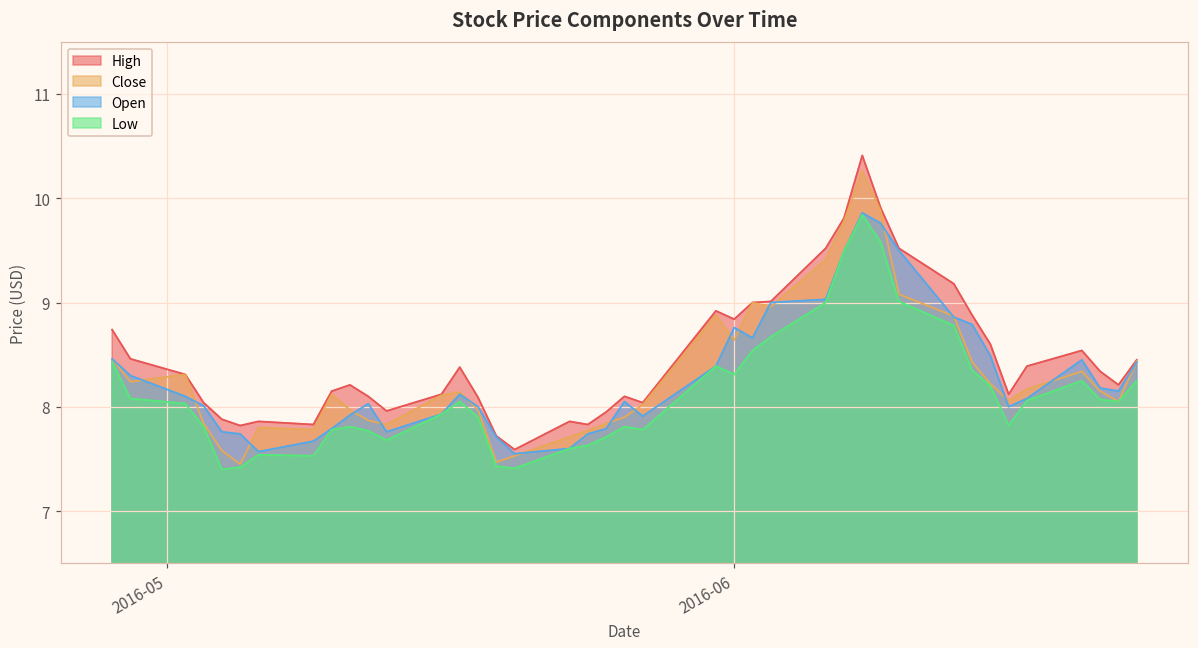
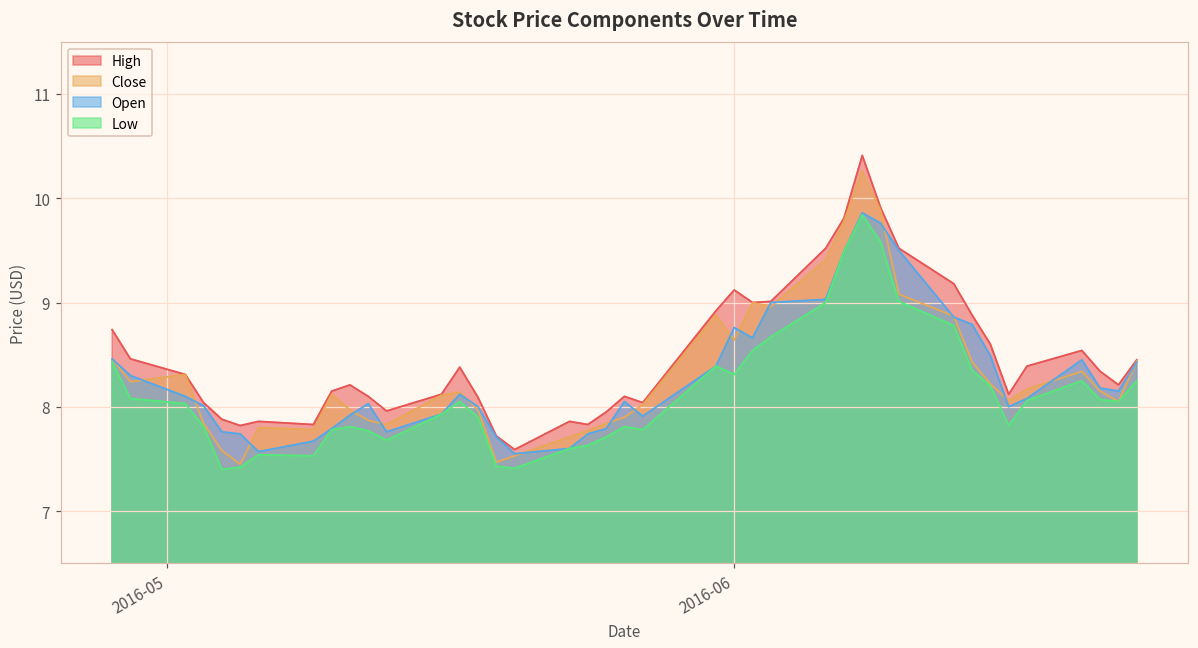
  {
    "High": {
-     "2016-06": 8.8
+     "2016-06": 9.1
    },
    "Close": {
      "2016-06": 8.6
    },
    "Open": {
      "2016-06": 8.8
    },
    "Low": {
      "2016-06": 8.3
    }
  }
